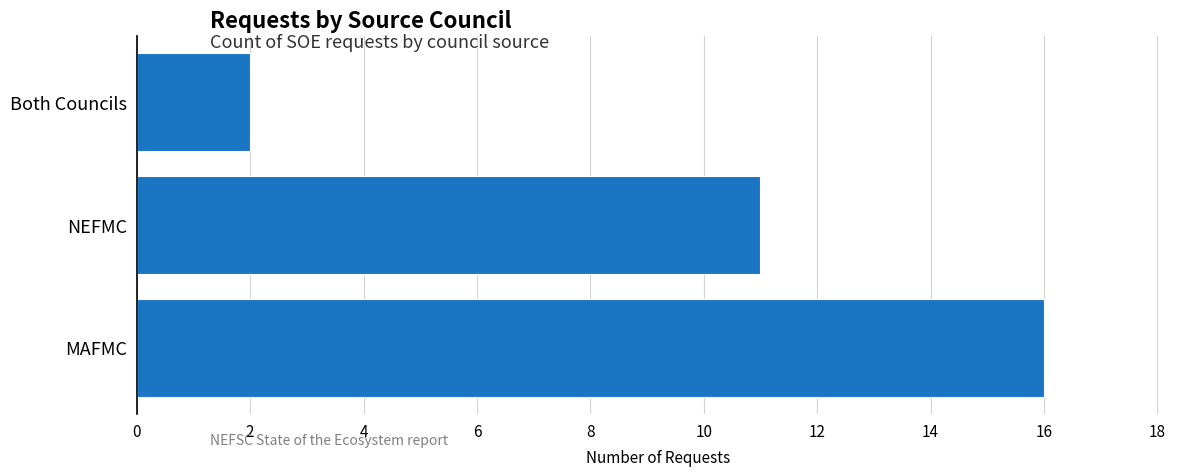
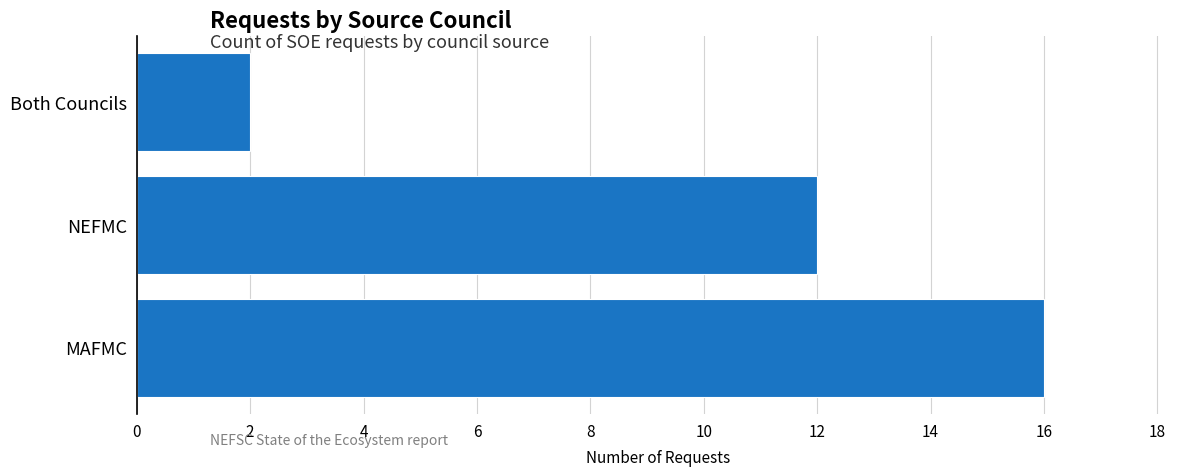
  {
    "Both Councils": 2,
-   "NEFMC": 11,
+   "NEFMC": 12,
    "MAFMC": 16
  }
